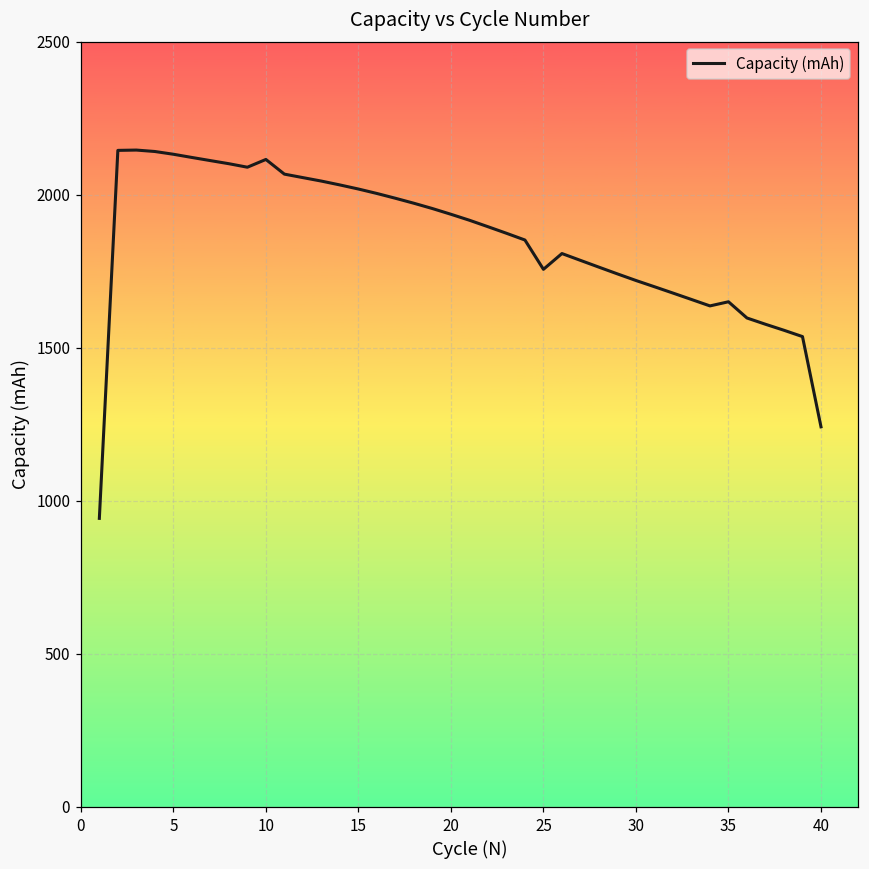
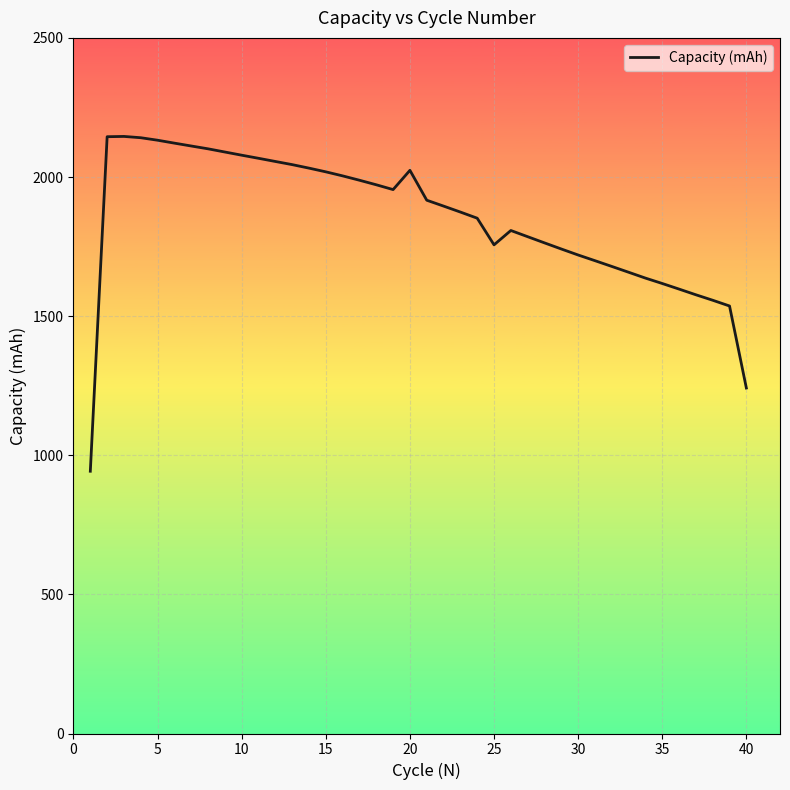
  {
    "5": 2130,
-   "10": 2120,
+   "10": 2080,
    "15": 2020,
-   "20": 1940,
+   "20": 2020,
    "25": 1760,
    "30": 1720,
-   "35": 1650,
+   "35": 1620,
    "40": 1240
  }
